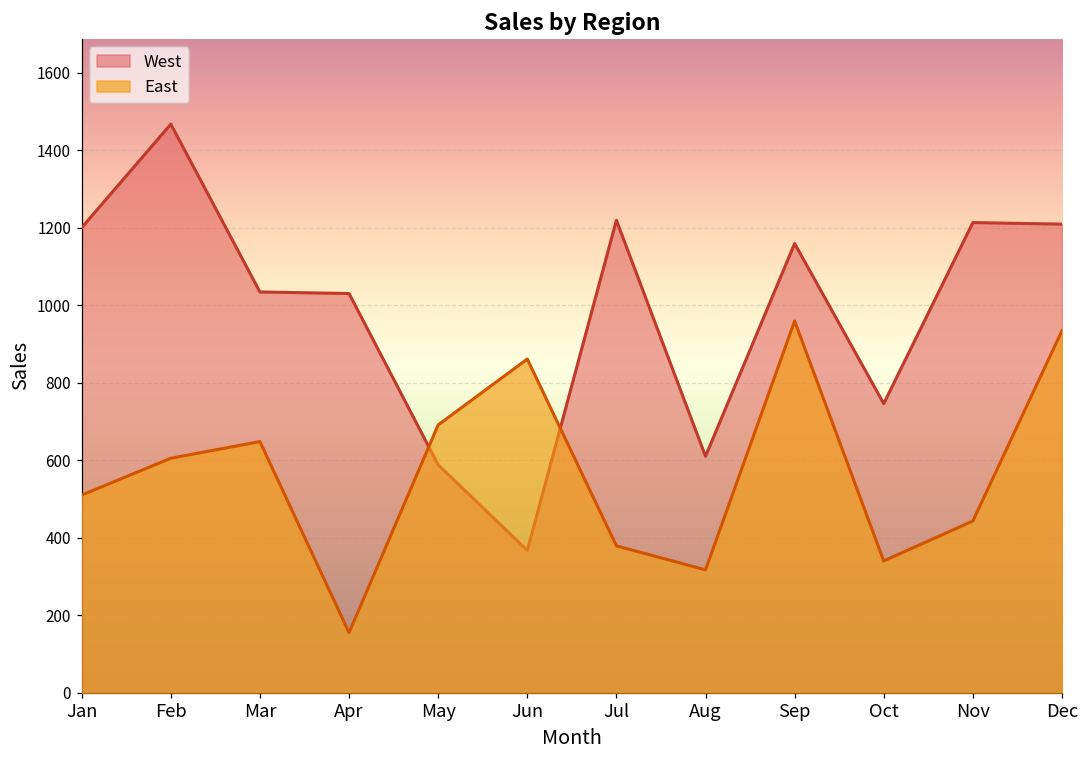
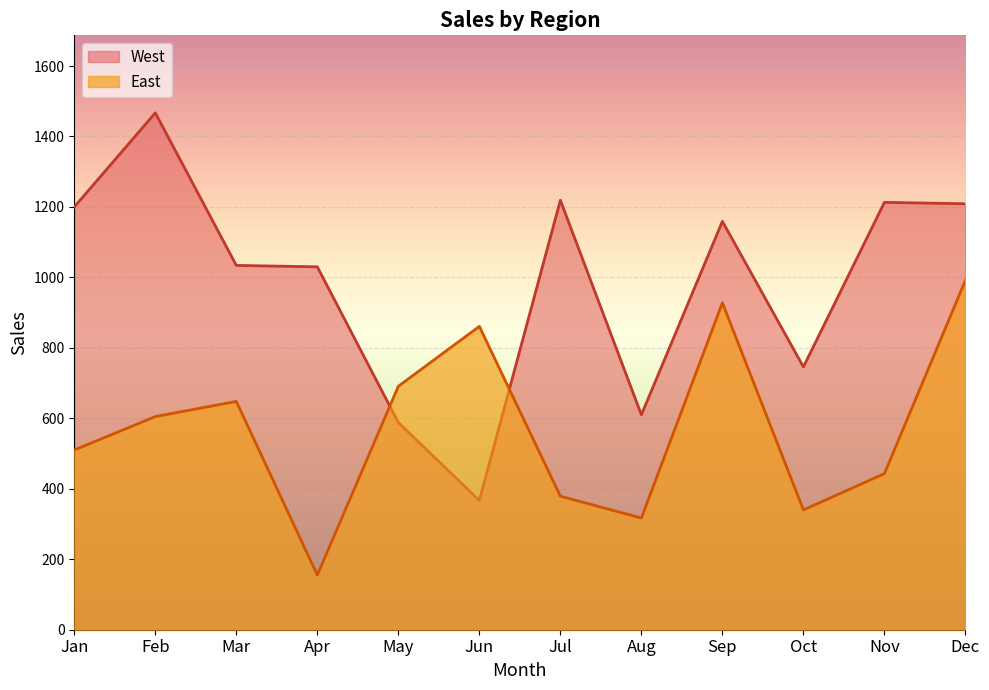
  {
    "West": {
      "Jan": 1200,
      "Feb": 1470,
      "Mar": 1030,
      "Apr": 1030,
      "May": 590,
      "Jun": 370,
      "Jul": 1220,
      "Aug": 610,
      "Sep": 1160,
      "Oct": 750,
      "Nov": 1210,
      "Dec": 1210
    },
    "East": {
      "Jan": 510,
      "Feb": 610,
      "Mar": 650,
      "Apr": 160,
      "May": 690,
      "Jun": 860,
      "Jul": 380,
      "Aug": 320,
-     "Sep": 960,
+     "Sep": 930,
      "Oct": 340,
      "Nov": 440,
-     "Dec": 930
+     "Dec": 990
    }
  }
